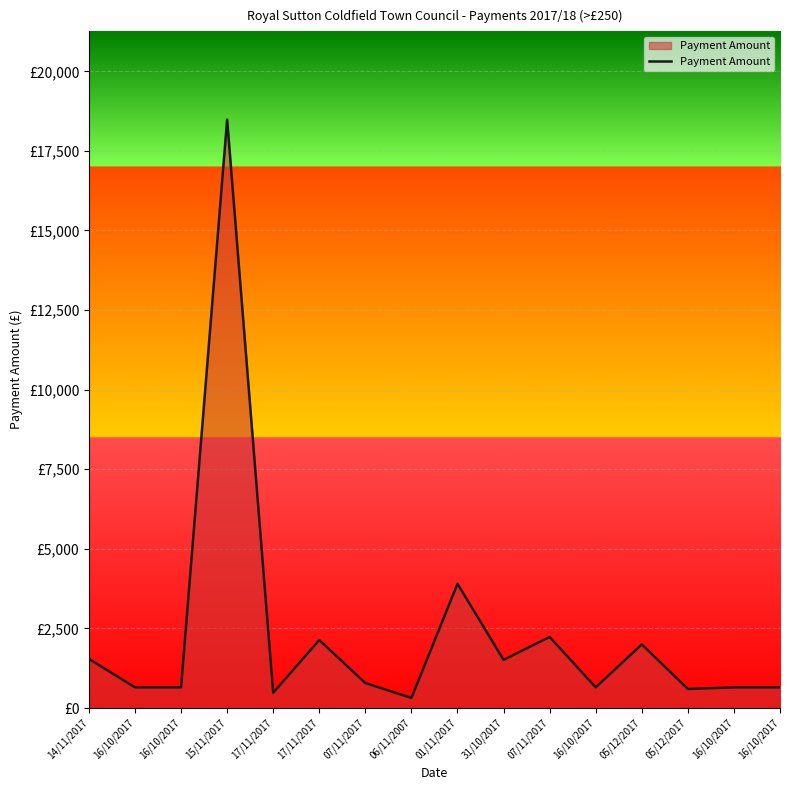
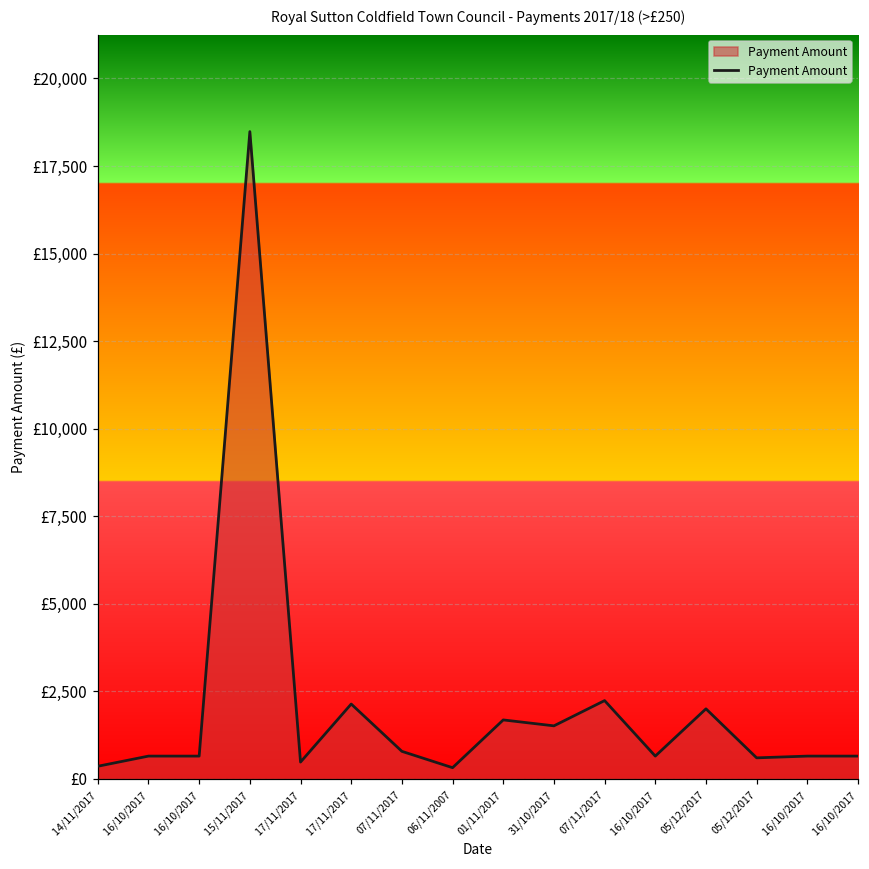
  {
-   "14/11/2017": "£1,500",
+   "14/11/2017": "£400",
    "15/11/2017": "£18,500",
    "06/11/2007": "£300",
-   "01/11/2017": "£3,900",
+   "01/11/2017": "£1,700",
    "31/10/2017": "£1,500"
  }
